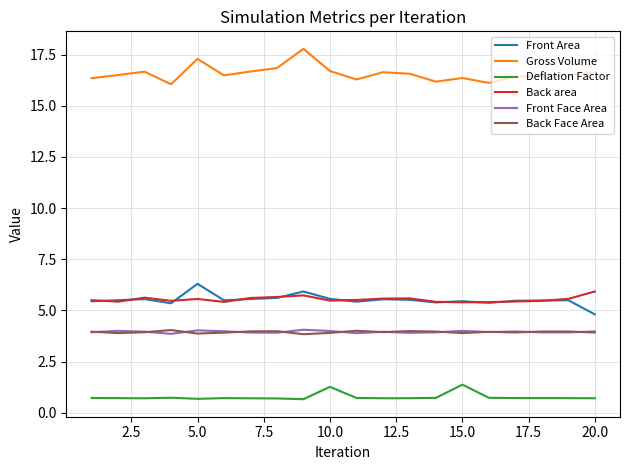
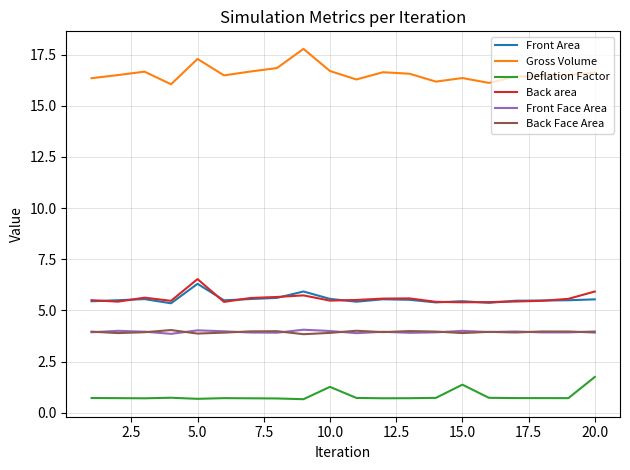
  {
    "Front Area": {
      "5.0": 6.3,
-     "20.0": 4.8
+     "20.0": 5.5
    },
    "Gross Volume": {
      "5.0": 17.3,
      "10.0": 16.7,
      "15.0": 16.4
    },
    "Deflation Factor": {
      "5.0": 0.7,
      "10.0": 1.3,
      "15.0": 1.4,
-     "20.0": 0.7
+     "20.0": 1.8
    },
    "Back area": {
-     "5.0": 5.6,
+     "5.0": 6.5,
      "20.0": 5.9
    },
    "Front Face Area": {
      "5.0": 4.0
    },
    "Back Face Area": {
      "5.0": 3.9
    }
  }
